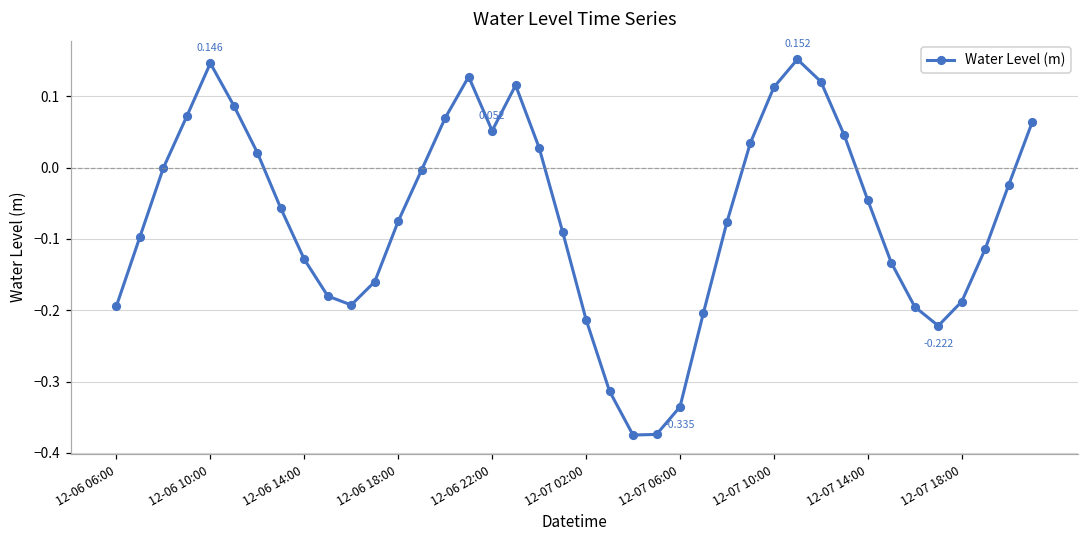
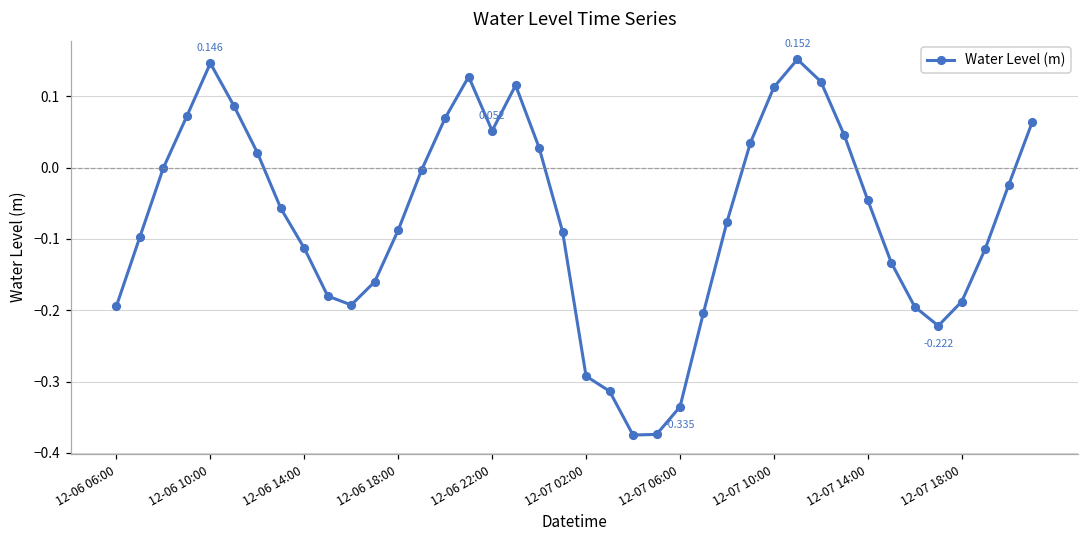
  {
    "12-06 06:00": -0.19,
-   "12-06 14:00": -0.13,
-   "12-06 18:00": -0.08,
-   "12-07 02:00": -0.21,
+   "12-06 14:00": -0.11,
+   "12-06 18:00": -0.09,
+   "12-07 02:00": -0.29,
    "12-07 10:00": 0.11,
    "12-07 14:00": -0.05,
    "12-07 18:00": -0.19
  }
